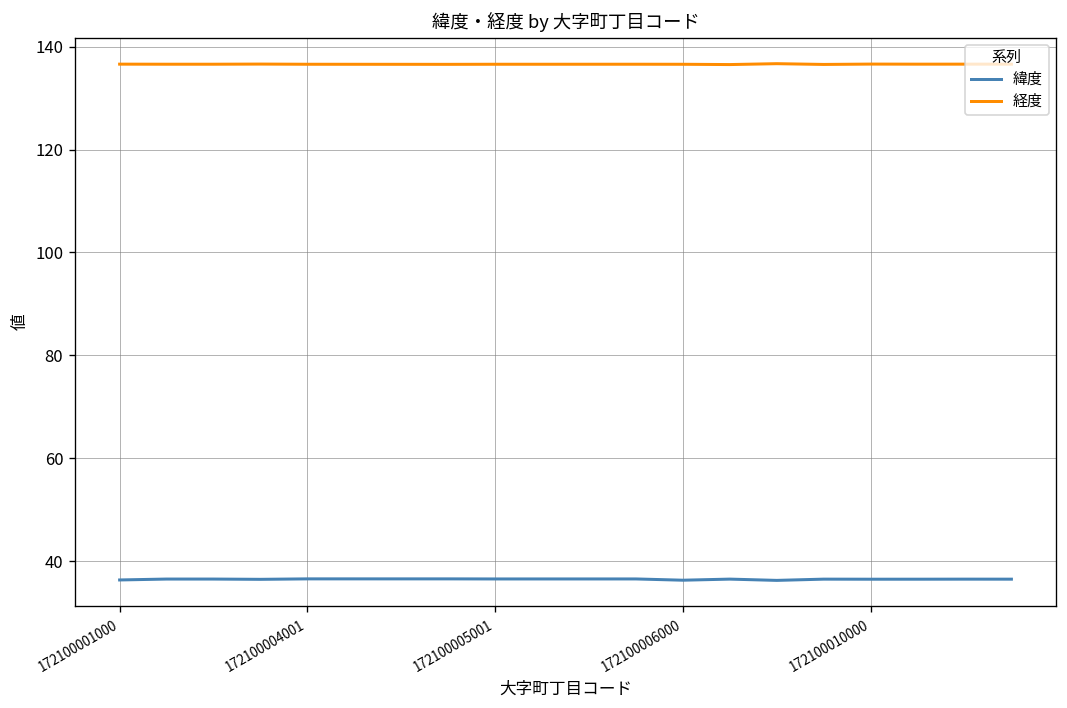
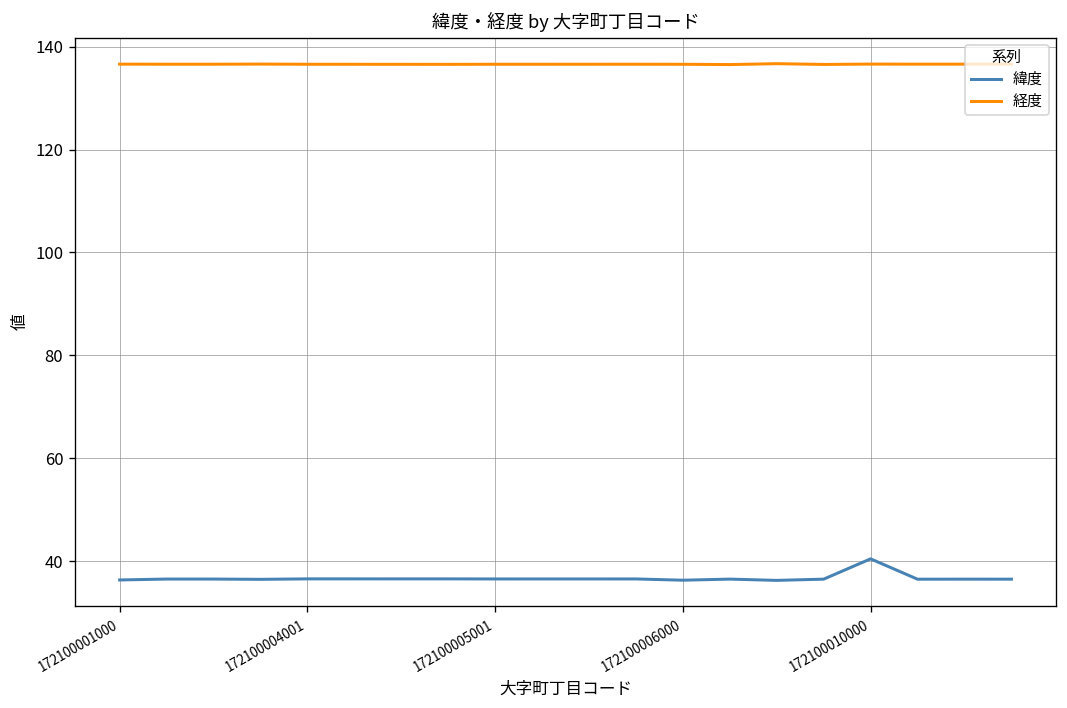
  {
    "緯度": {
      "172100001000": 36,
      "172100004001": 37,
      "172100005001": 37,
      "172100006000": 36,
-     "172100010000": 36
+     "172100010000": 40
    },
    "経度": {
      "172100001000": 137,
      "172100004001": 137,
      "172100005001": 137,
      "172100006000": 137,
      "172100010000": 137
    }
  }
